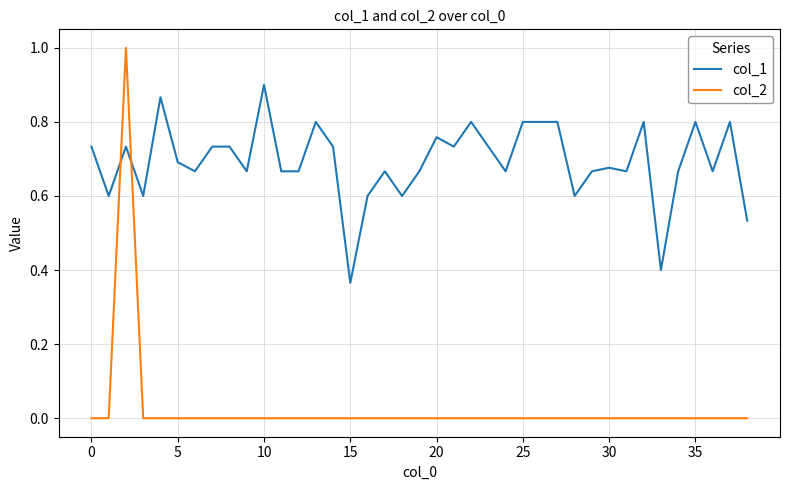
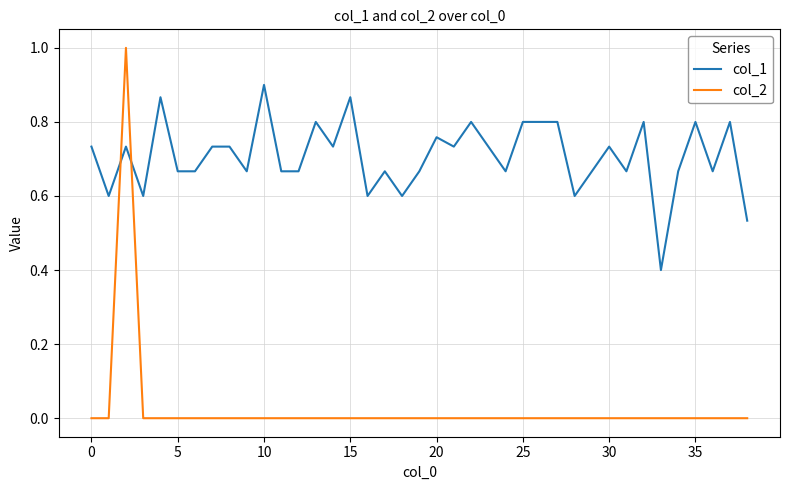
  {
    "col_1": {
      "0": 0.73,
-     "5": 0.69,
+     "5": 0.67,
      "10": 0.90,
-     "15": 0.37,
+     "15": 0.87,
      "20": 0.76,
      "25": 0.80,
-     "30": 0.68,
+     "30": 0.73,
      "35": 0.80
    },
    "col_2": {
      "0": 0.00,
      "5": 0.00,
      "10": 0.00,
      "15": 0.00,
      "20": 0.00,
      "25": 0.00,
      "30": 0.00,
      "35": 0.00
    }
  }
